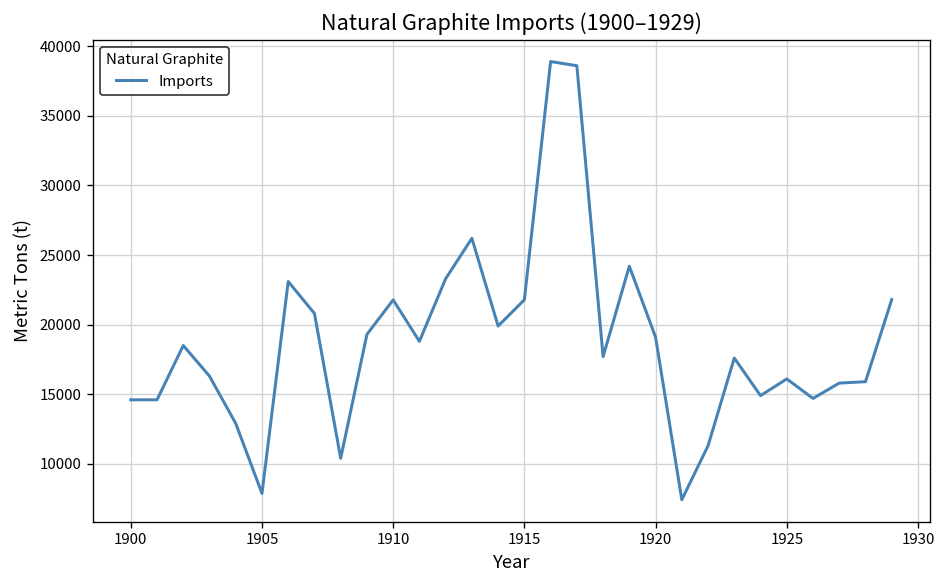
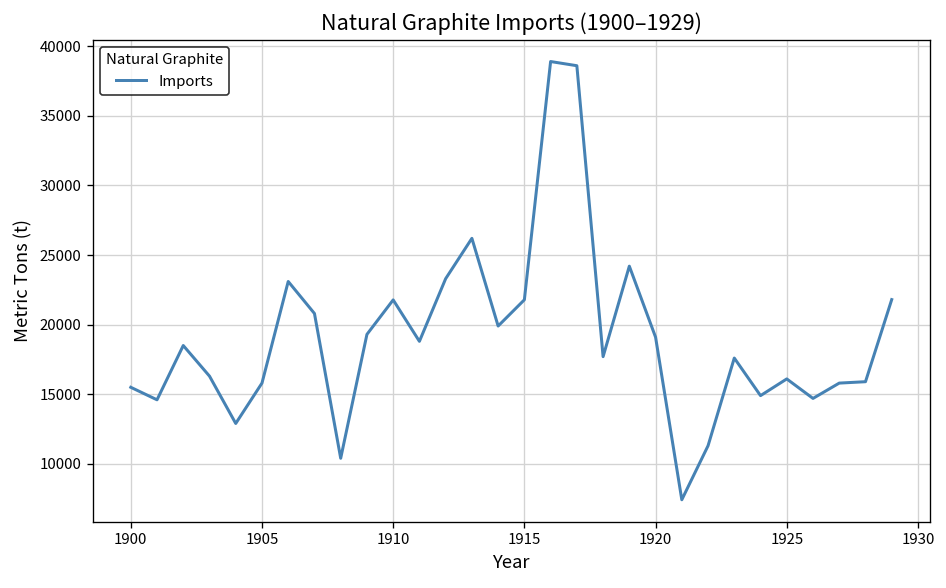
  {
-   "1900": 14600,
-   "1905": 7900,
+   "1900": 15500,
+   "1905": 15800,
    "1910": 21800,
    "1915": 21800,
    "1920": 19100,
    "1925": 16100
  }
